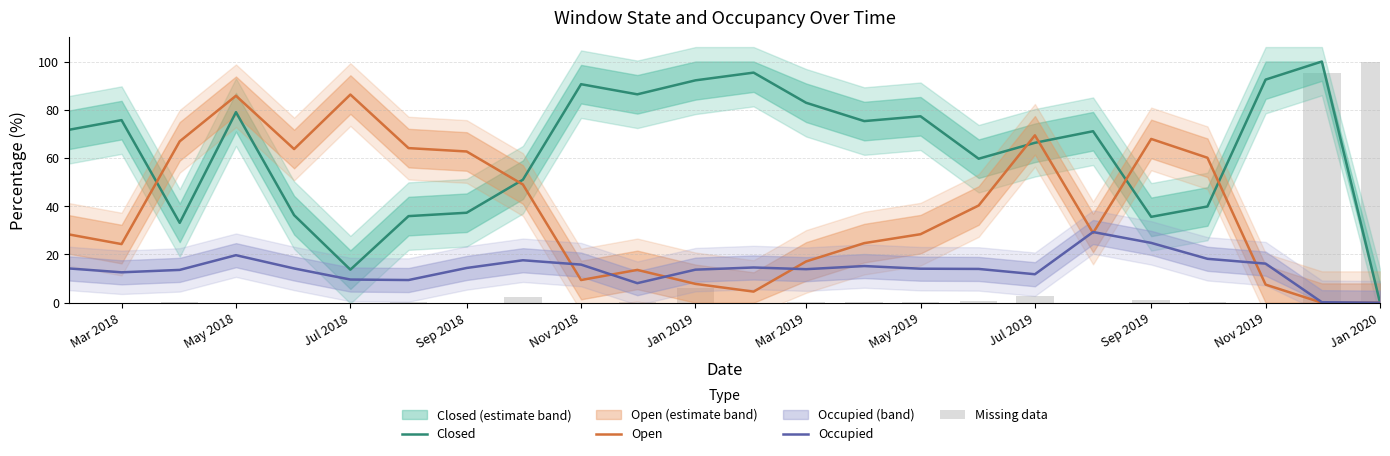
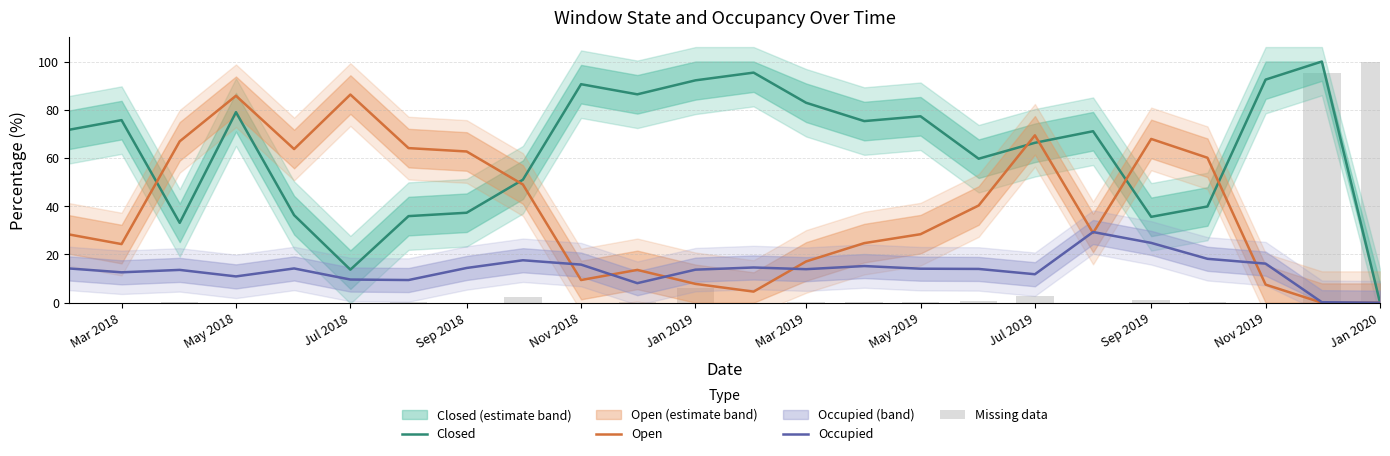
  {
    "Closed": {
      "Mar 2018": 76,
      "May 2018": 79,
      "Sep 2018": 37,
      "Nov 2018": 91,
      "Jan 2019": 92,
      "Mar 2019": 83,
      "May 2019": 77,
      "Jul 2019": 66,
      "Sep 2019": 36,
      "Nov 2019": 93
    },
    "Occupied": {
      "Mar 2018": 13,
-     "May 2018": 20,
+     "May 2018": 11,
      "Jul 2018": 10,
      "Sep 2018": 14,
      "Nov 2018": 16,
      "Jan 2019": 14,
      "Mar 2019": 14,
      "May 2019": 14,
      "Jul 2019": 12,
      "Sep 2019": 25
    }
  }
